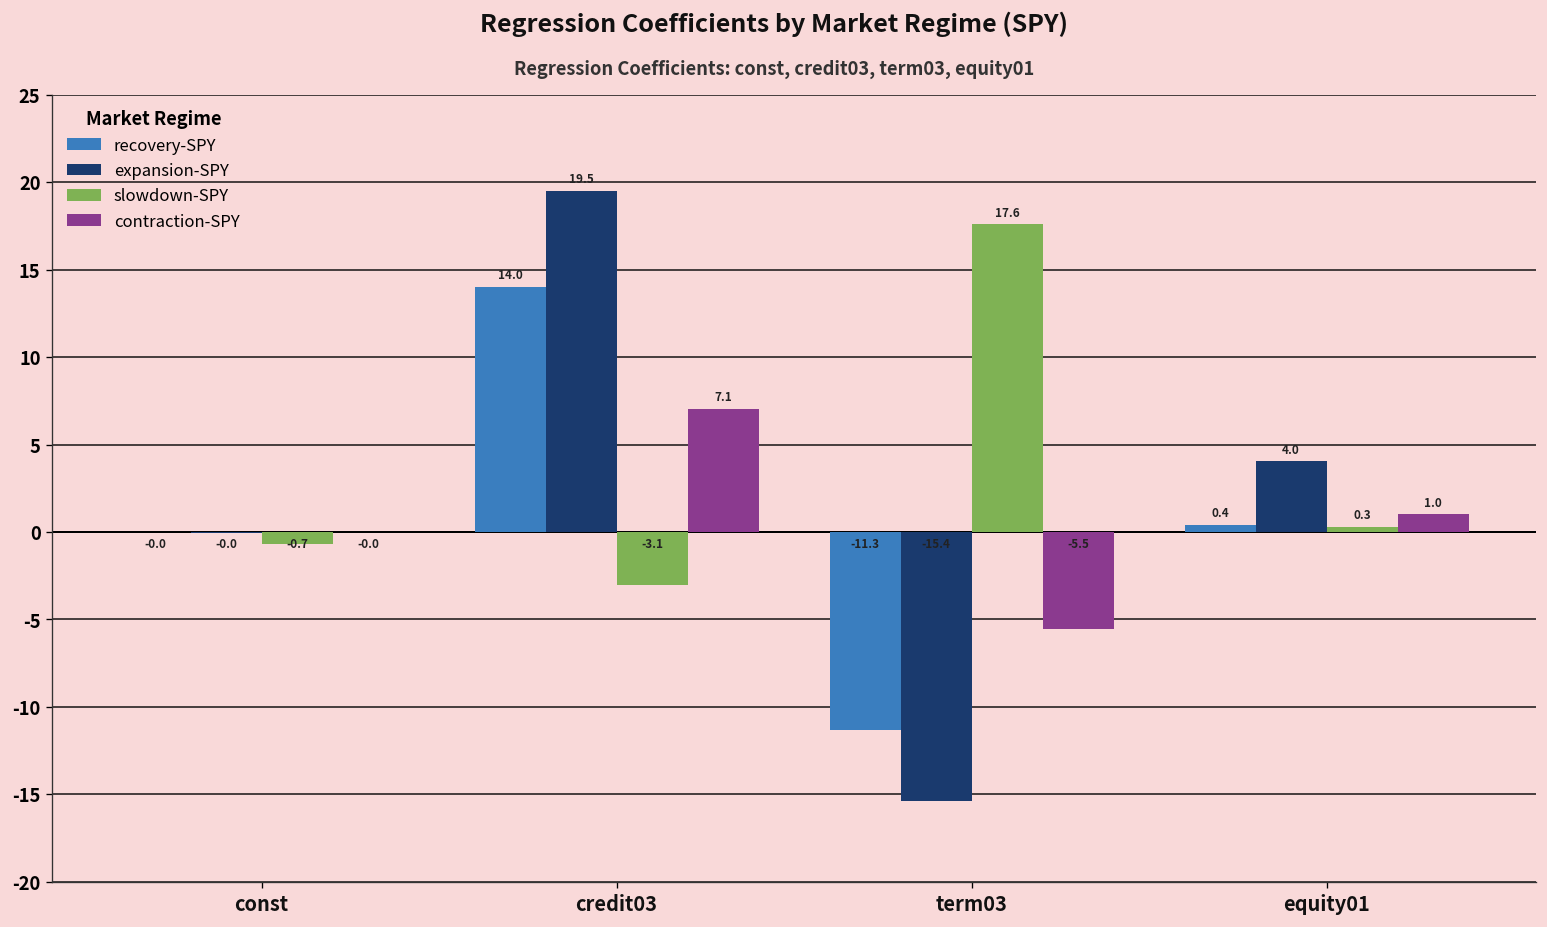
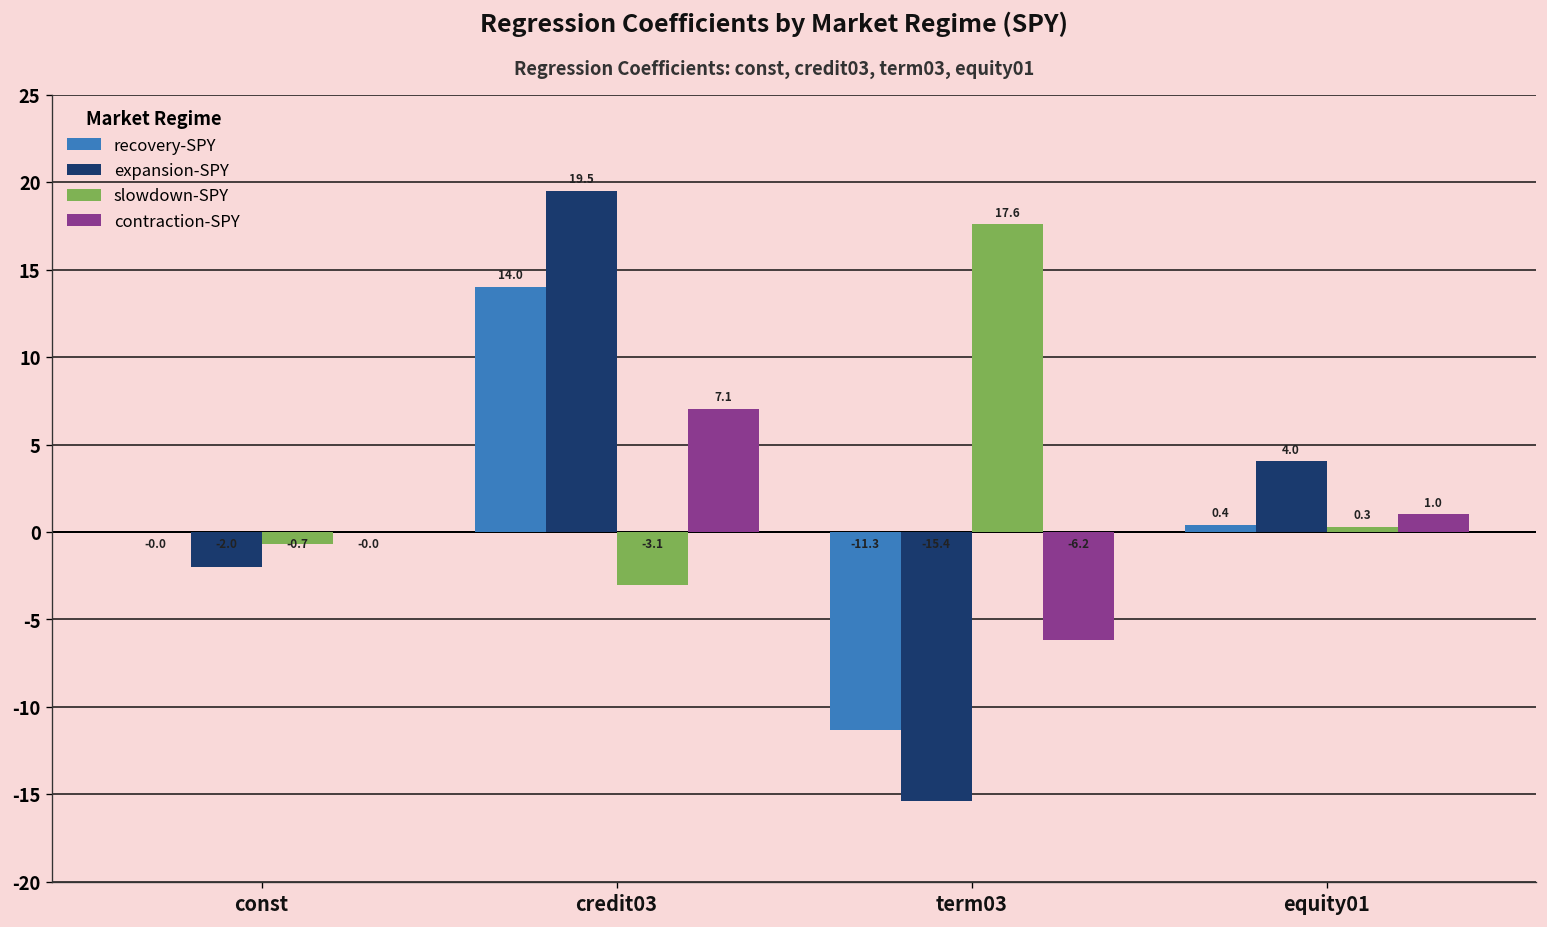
  {
    "recovery-SPY": {
      "const": -0.0,
      "credit03": 14.0,
      "term03": -11.3,
      "equity01": 0.4
    },
    "expansion-SPY": {
-     "const": -0.0,
+     "const": -2.0,
      "credit03": 19.5,
      "term03": -15.4,
      "equity01": 4.0
    },
    "slowdown-SPY": {
      "const": -0.7,
      "credit03": -3.1,
      "term03": 17.6,
      "equity01": 0.3
    },
    "contraction-SPY": {
      "const": -0.0,
      "credit03": 7.1,
-     "term03": -5.5,
+     "term03": -6.2,
      "equity01": 1.0
    }
  }
